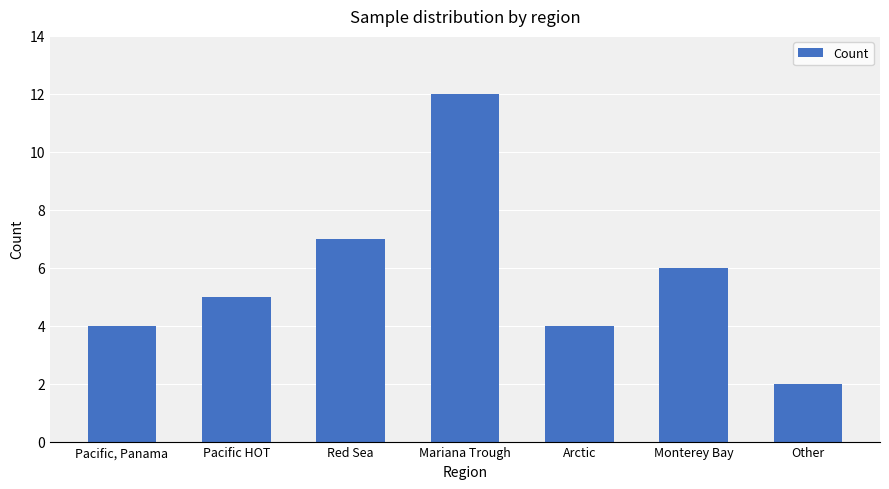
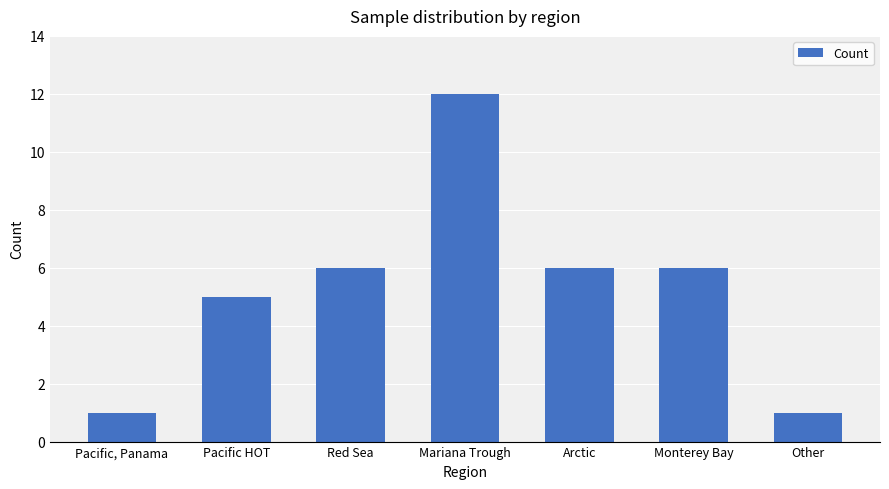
  {
-   "Pacific, Panama": 4,
+   "Pacific, Panama": 1,
    "Pacific HOT": 5,
-   "Red Sea": 7,
+   "Red Sea": 6,
    "Mariana Trough": 12,
-   "Arctic": 4,
+   "Arctic": 6,
    "Monterey Bay": 6,
-   "Other": 2
+   "Other": 1
  }
